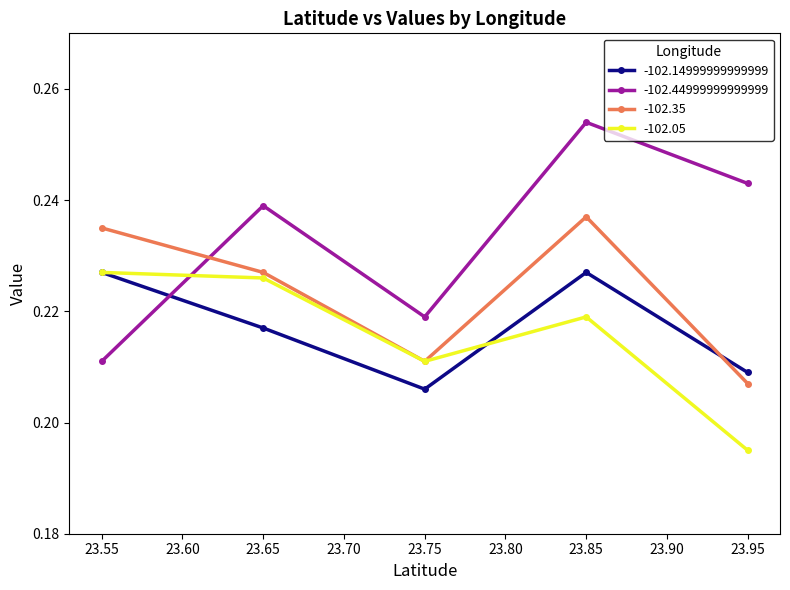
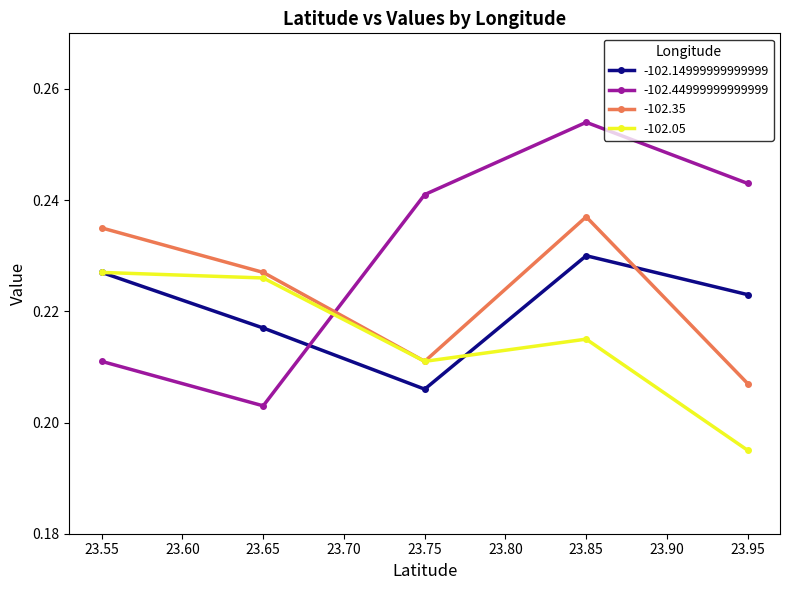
  {
    "-102.14999999999999": {
      "23.65": 0.217,
      "23.75": 0.206,
-     "23.85": 0.227,
-     "23.95": 0.209
+     "23.85": 0.230,
+     "23.95": 0.223
    },
    "-102.44999999999999": {
      "23.55": 0.211,
-     "23.65": 0.239,
-     "23.75": 0.219,
+     "23.65": 0.203,
+     "23.75": 0.241,
      "23.85": 0.254,
      "23.95": 0.243
    },
    "-102.35": {
      "23.55": 0.235,
      "23.65": 0.227,
      "23.85": 0.237,
      "23.95": 0.207
    },
    "-102.05": {
      "23.65": 0.226,
-     "23.85": 0.219,
+     "23.85": 0.215,
      "23.95": 0.195
    }
  }
